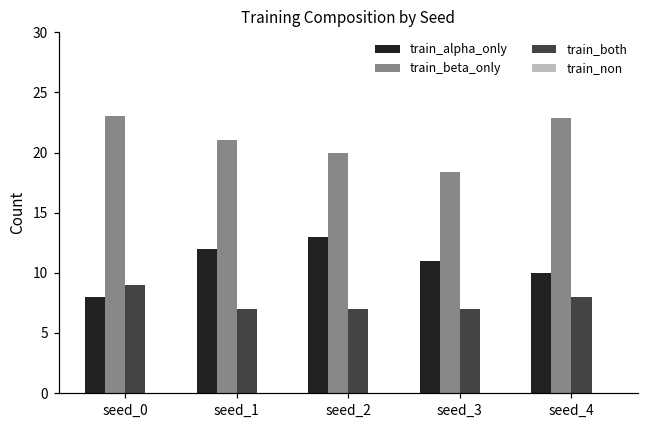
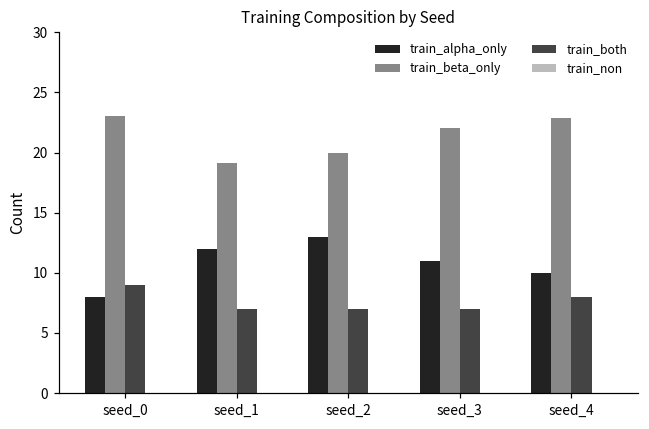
  {
    "train_beta_only": {
      "seed_0": 23.0,
-     "seed_1": 21.0,
+     "seed_1": 19.1,
      "seed_2": 20.0,
-     "seed_3": 18.4,
+     "seed_3": 22.0,
      "seed_4": 22.9
    },
    "train_non": {
      "seed_0": 0.0,
      "seed_1": 0.0,
      "seed_2": 0.0,
      "seed_3": 0.0,
      "seed_4": 0.0
    }
  }
